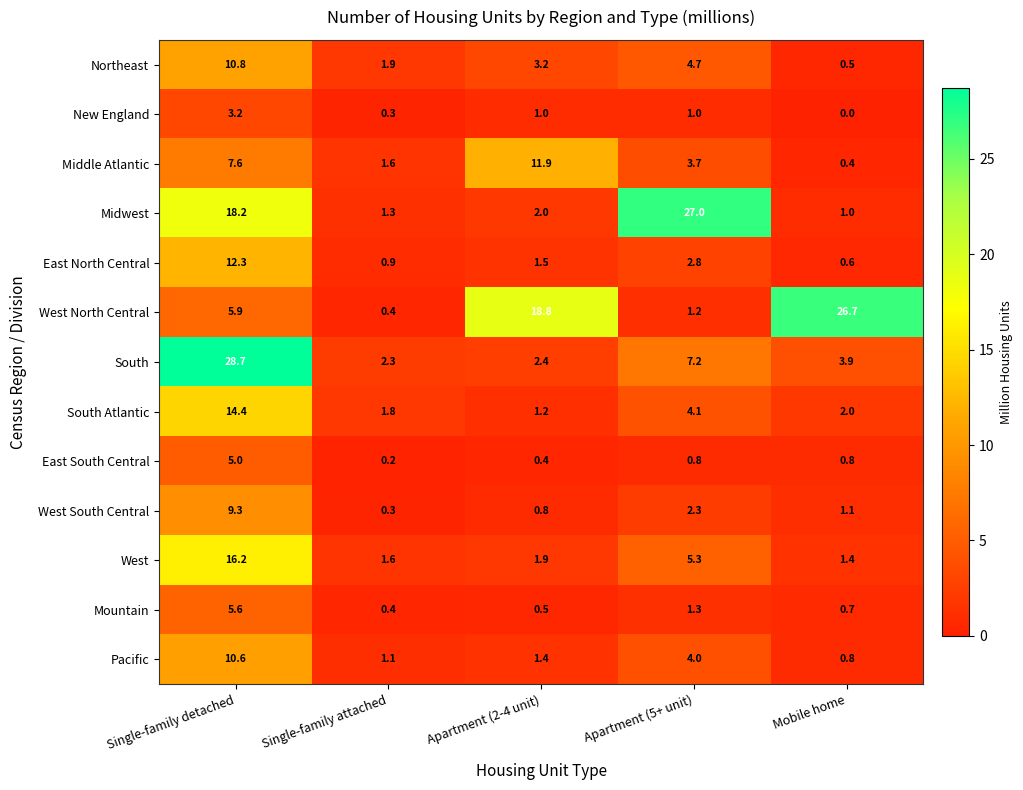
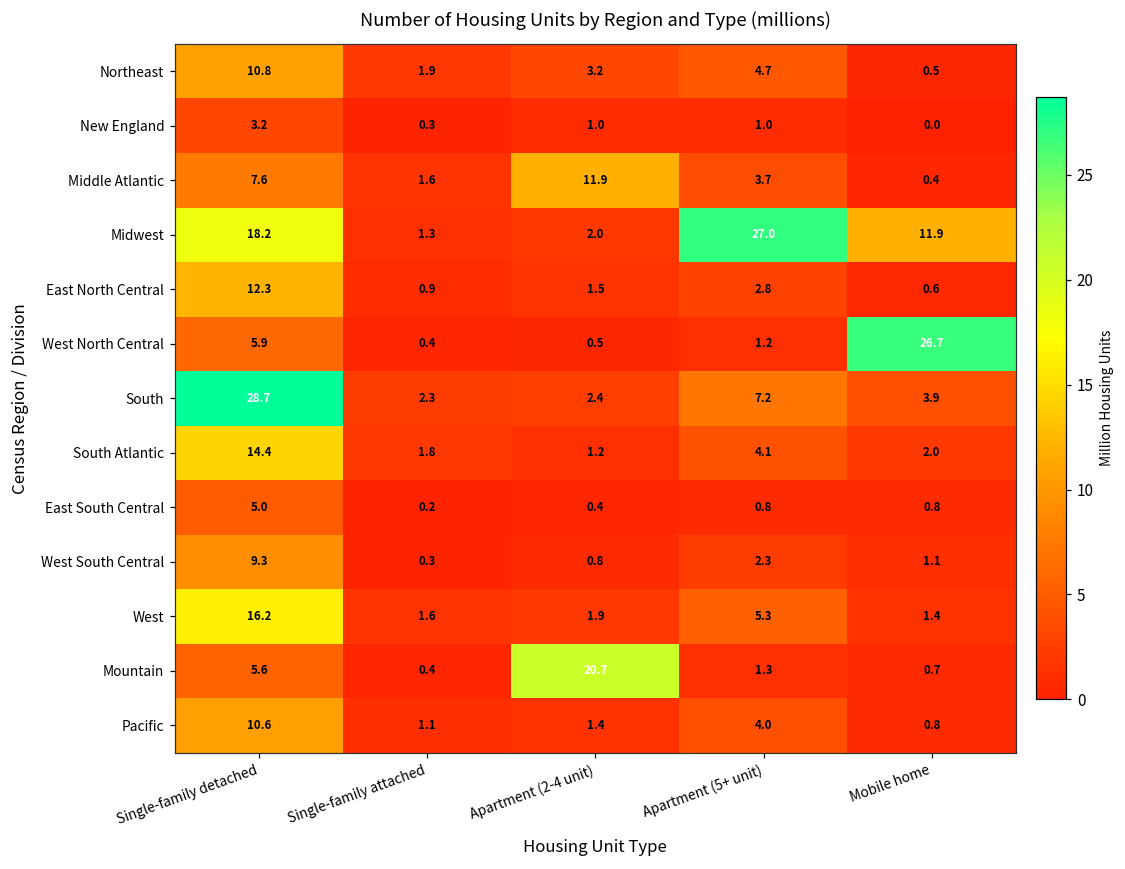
  {
    "Northeast": {
      "Single-family detached": 10.8,
      "Single-family attached": 1.9,
      "Apartment (2-4 unit)": 3.2,
      "Apartment (5+ unit)": 4.7,
      "Mobile home": 0.5
    },
    "New England": {
      "Single-family detached": 3.2,
      "Single-family attached": 0.3,
      "Apartment (2-4 unit)": 1.0,
      "Apartment (5+ unit)": 1.0,
      "Mobile home": 0.0
    },
    "Middle Atlantic": {
      "Single-family detached": 7.6,
      "Single-family attached": 1.6,
      "Apartment (2-4 unit)": 11.9,
      "Apartment (5+ unit)": 3.7,
      "Mobile home": 0.4
    },
    "Midwest": {
      "Single-family detached": 18.2,
      "Single-family attached": 1.3,
      "Apartment (2-4 unit)": 2.0,
      "Apartment (5+ unit)": 27.0,
-     "Mobile home": 1.0
+     "Mobile home": 11.9
    },
    "East North Central": {
      "Single-family detached": 12.3,
      "Single-family attached": 0.9,
      "Apartment (2-4 unit)": 1.5,
      "Apartment (5+ unit)": 2.8,
      "Mobile home": 0.6
    },
    "West North Central": {
      "Single-family detached": 5.9,
      "Single-family attached": 0.4,
-     "Apartment (2-4 unit)": 18.8,
+     "Apartment (2-4 unit)": 0.5,
      "Apartment (5+ unit)": 1.2,
      "Mobile home": 26.7
    },
    "South": {
      "Single-family detached": 28.7,
      "Single-family attached": 2.3,
      "Apartment (2-4 unit)": 2.4,
      "Apartment (5+ unit)": 7.2,
      "Mobile home": 3.9
    },
    "South Atlantic": {
      "Single-family detached": 14.4,
      "Single-family attached": 1.8,
      "Apartment (2-4 unit)": 1.2,
      "Apartment (5+ unit)": 4.1,
      "Mobile home": 2.0
    },
    "East South Central": {
      "Single-family detached": 5.0,
      "Single-family attached": 0.2,
      "Apartment (2-4 unit)": 0.4,
      "Apartment (5+ unit)": 0.8,
      "Mobile home": 0.8
    },
    "West South Central": {
      "Single-family detached": 9.3,
      "Single-family attached": 0.3,
      "Apartment (2-4 unit)": 0.8,
      "Apartment (5+ unit)": 2.3,
      "Mobile home": 1.1
    },
    "West": {
      "Single-family detached": 16.2,
      "Single-family attached": 1.6,
      "Apartment (2-4 unit)": 1.9,
      "Apartment (5+ unit)": 5.3,
      "Mobile home": 1.4
    },
    "Mountain": {
      "Single-family detached": 5.6,
      "Single-family attached": 0.4,
-     "Apartment (2-4 unit)": 0.5,
+     "Apartment (2-4 unit)": 20.7,
      "Apartment (5+ unit)": 1.3,
      "Mobile home": 0.7
    },
    "Pacific": {
      "Single-family detached": 10.6,
      "Single-family attached": 1.1,
      "Apartment (2-4 unit)": 1.4,
      "Apartment (5+ unit)": 4.0,
      "Mobile home": 0.8
    }
  }
